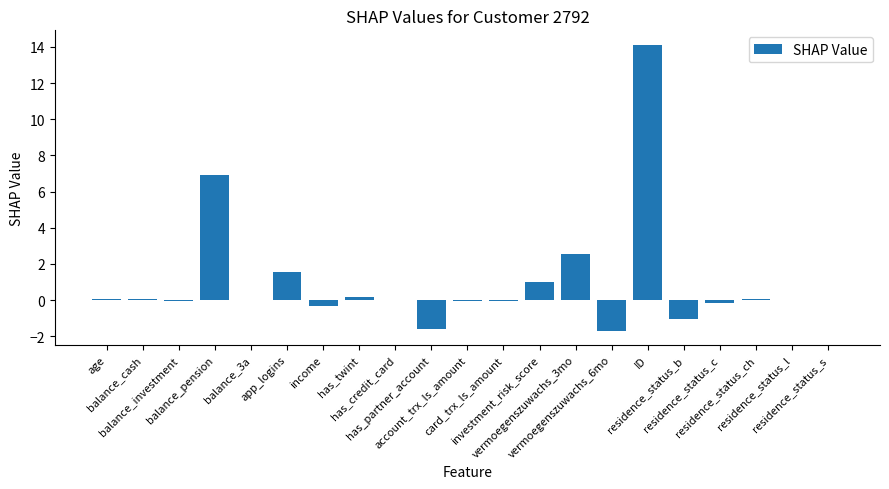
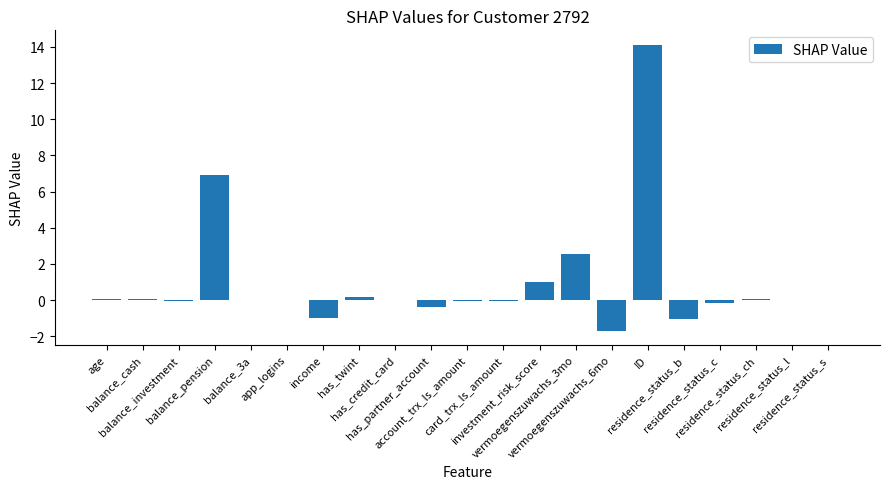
  {
    "balance_pension": 6.9,
-   "app_logins": 1.5,
-   "income": -0.4,
+   "app_logins": 0.0,
+   "income": -1.0,
    "has_twint": 0.2,
-   "has_partner_account": -1.6,
+   "has_partner_account": -0.4,
    "investment_risk_score": 1.0,
    "vermoegenszuwachs_3mo": 2.5,
    "vermoegenszuwachs_6mo": -1.7,
    "ID": 14.1,
    "residence_status_b": -1.1,
    "residence_status_c": -0.1
  }
